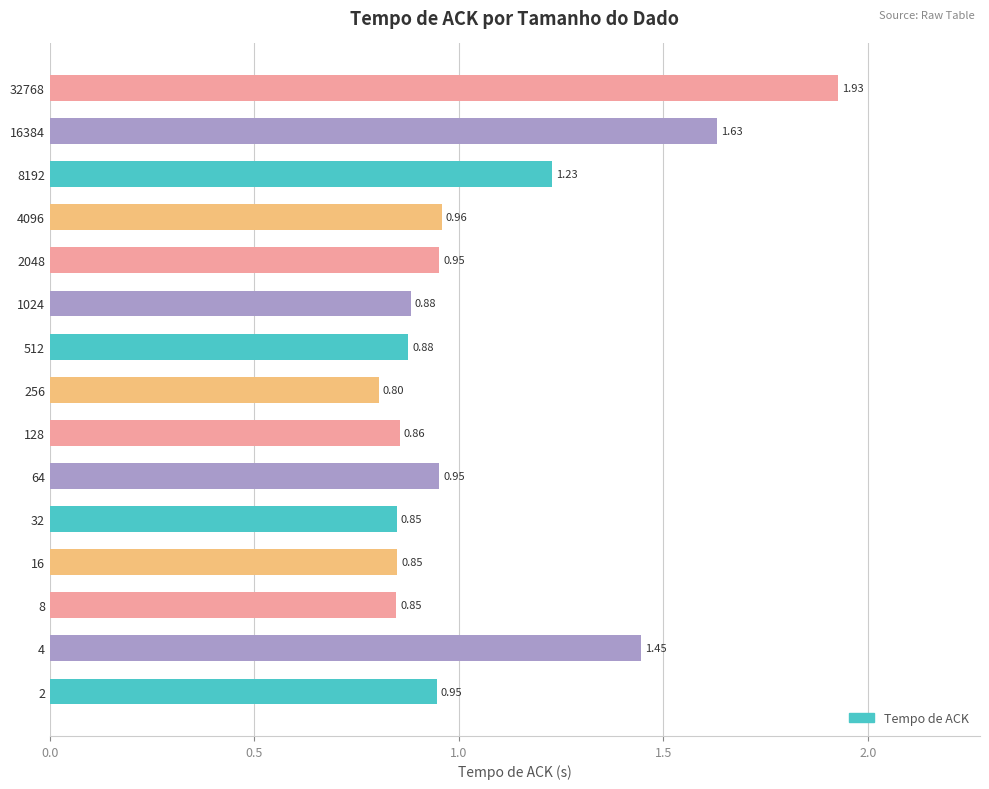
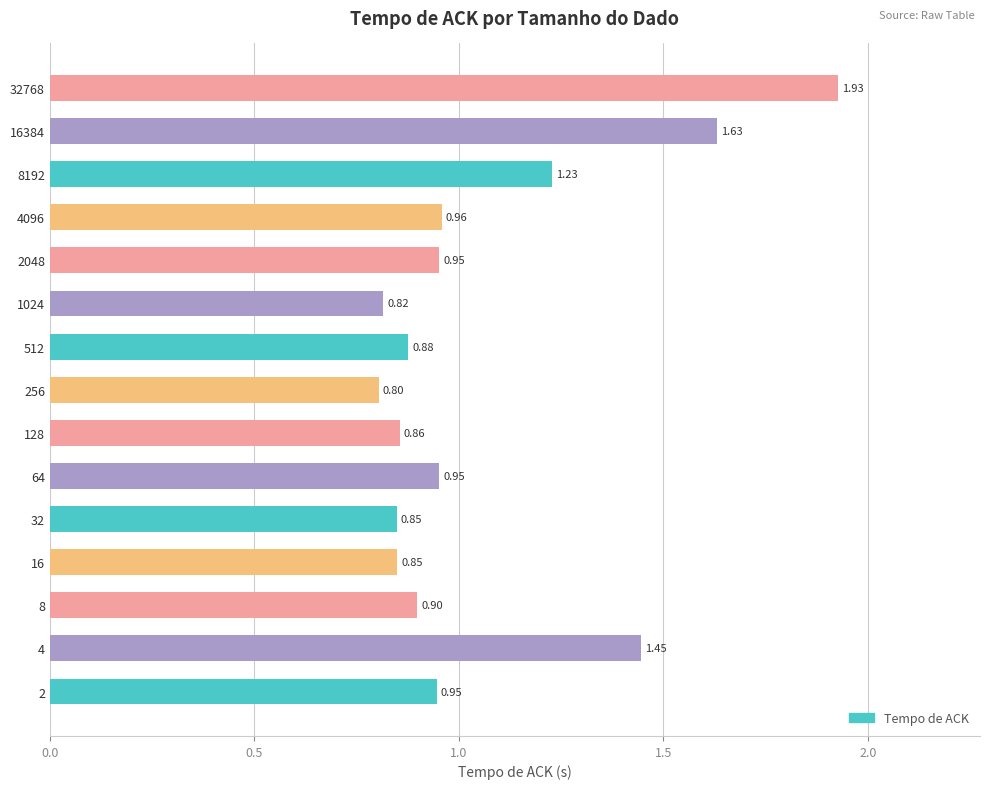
  {
    "32768": 1.93,
    "16384": 1.63,
    "8192": 1.23,
    "4096": 0.96,
    "2048": 0.95,
-   "1024": 0.88,
+   "1024": 0.82,
    "512": 0.88,
    "256": 0.80,
    "128": 0.86,
    "64": 0.95,
    "32": 0.85,
    "16": 0.85,
-   "8": 0.85,
+   "8": 0.90,
    "4": 1.45,
    "2": 0.95
  }
